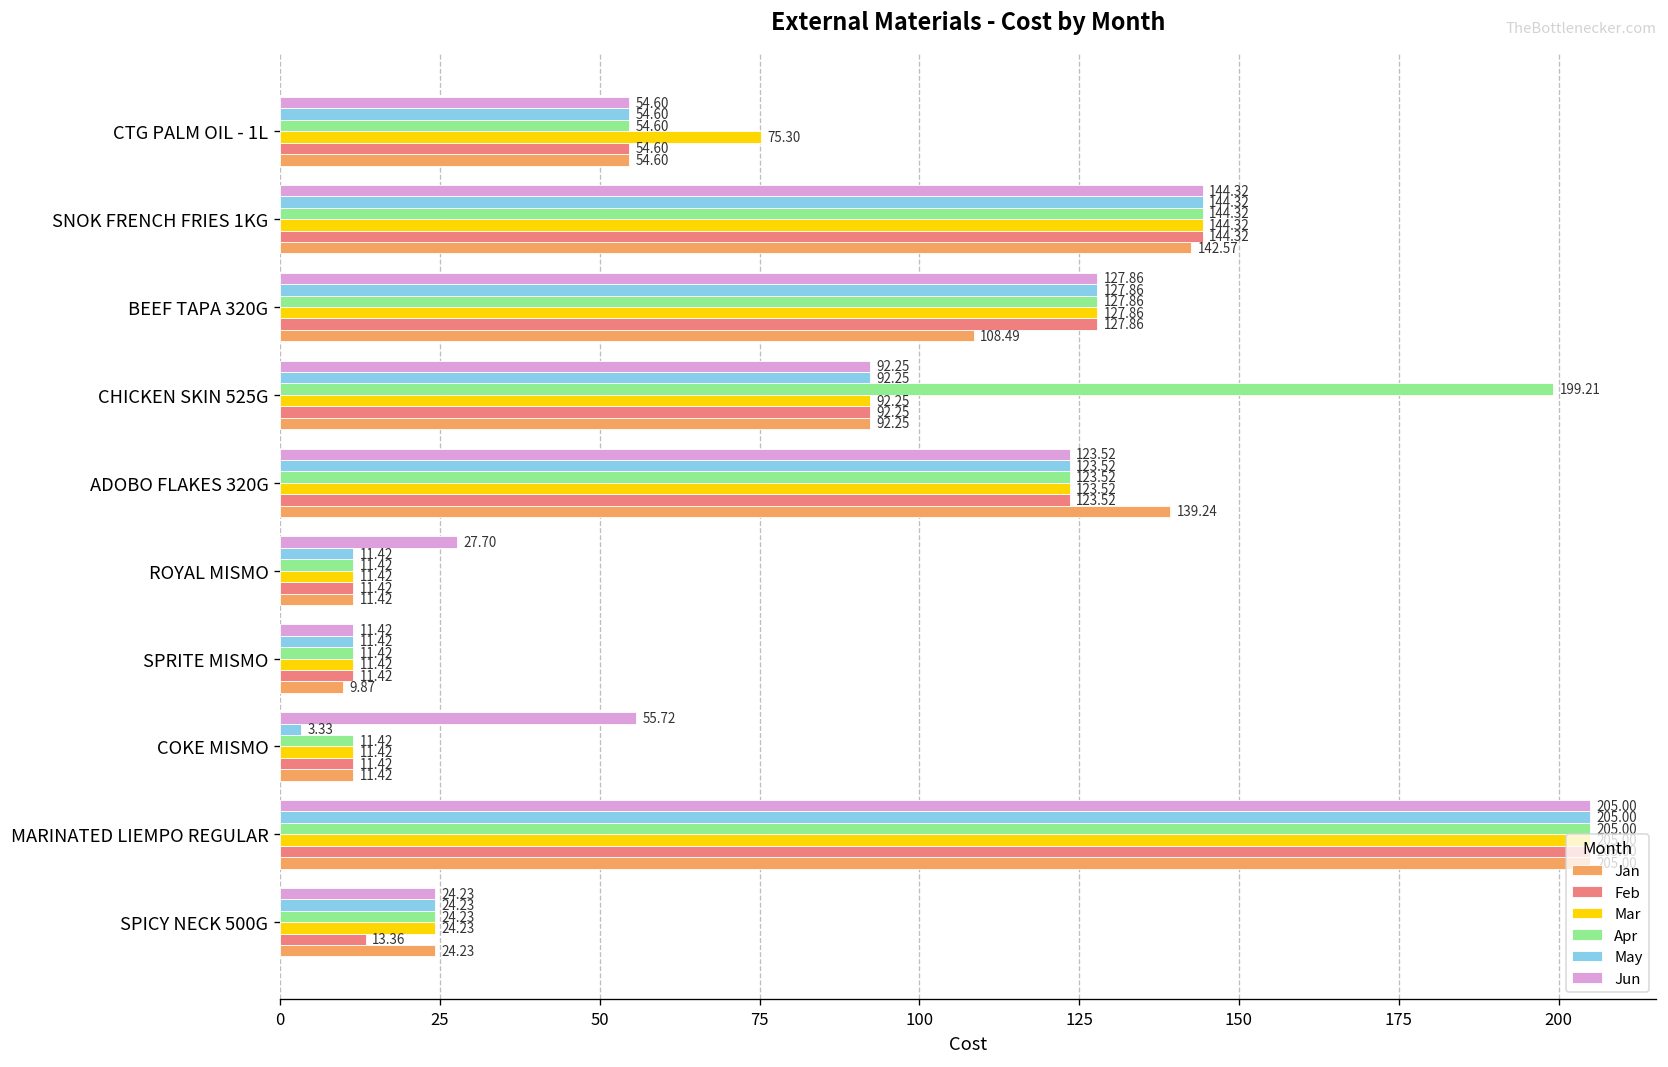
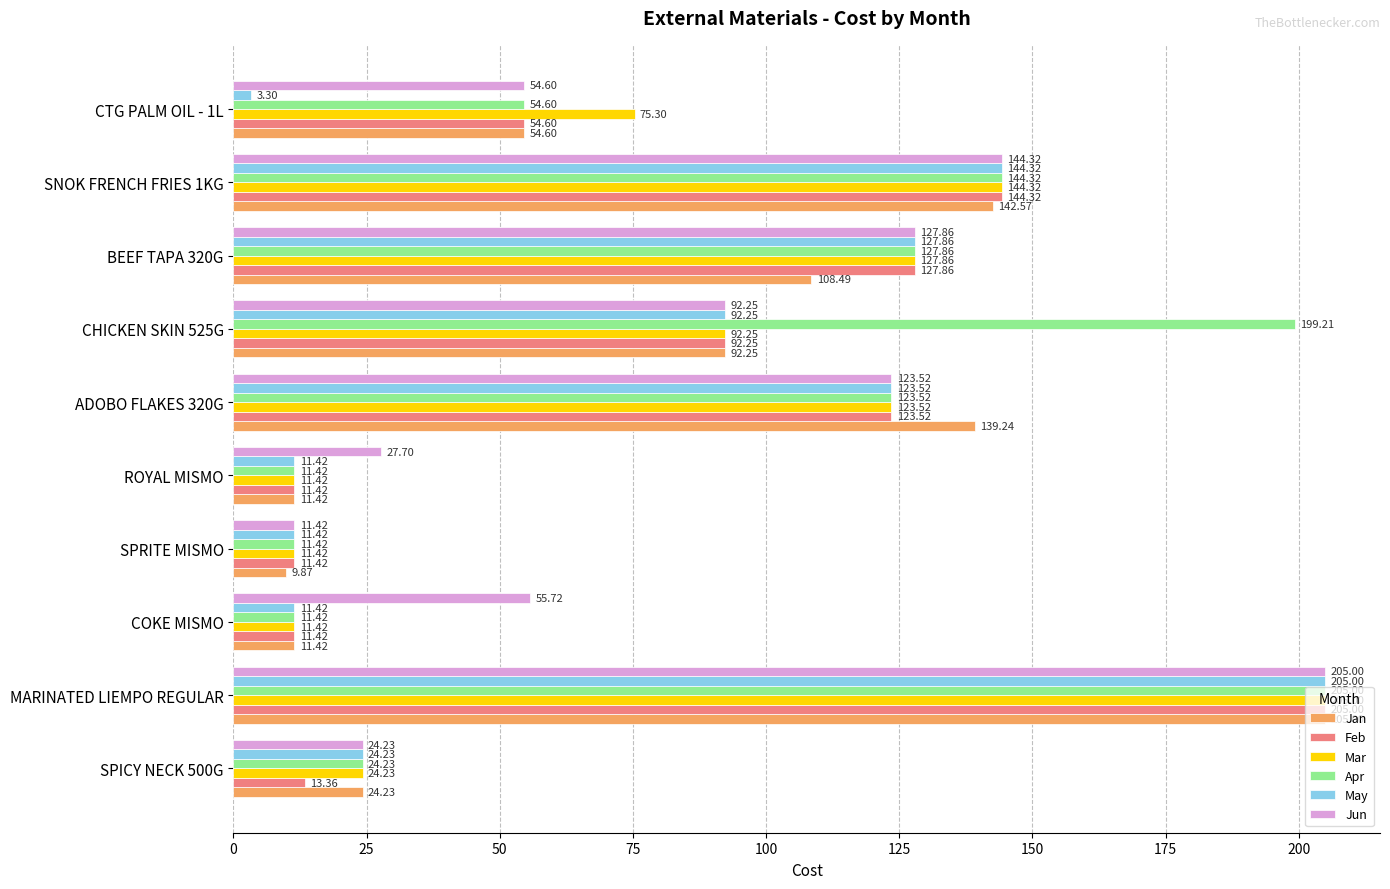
  {
    "Mar": {
      "CTG PALM OIL - 1L": 75.30,
      "SNOK FRENCH FRIES 1KG": 144.32,
      "BEEF TAPA 320G": 127.86,
      "CHICKEN SKIN 525G": 92.25,
      "ADOBO FLAKES 320G": 123.52,
      "ROYAL MISMO": 11.42,
      "SPRITE MISMO": 11.42,
      "COKE MISMO": 11.42,
      "SPICY NECK 500G": 24.23
    },
    "Apr": {
      "CTG PALM OIL - 1L": 54.60,
      "SNOK FRENCH FRIES 1KG": 144.32,
      "BEEF TAPA 320G": 127.86,
      "CHICKEN SKIN 525G": 199.21,
      "ADOBO FLAKES 320G": 123.52,
      "ROYAL MISMO": 11.42,
      "SPRITE MISMO": 11.42,
      "COKE MISMO": 11.42,
      "SPICY NECK 500G": 24.23
    },
    "May": {
-     "CTG PALM OIL - 1L": 54.60,
+     "CTG PALM OIL - 1L": 3.30,
      "SNOK FRENCH FRIES 1KG": 144.32,
      "BEEF TAPA 320G": 127.86,
      "CHICKEN SKIN 525G": 92.25,
      "ADOBO FLAKES 320G": 123.52,
      "ROYAL MISMO": 11.42,
      "SPRITE MISMO": 11.42,
-     "COKE MISMO": 3.33,
+     "COKE MISMO": 11.42,
      "MARINATED LIEMPO REGULAR": 205.00,
      "SPICY NECK 500G": 24.23
    },
    "Jun": {
      "CTG PALM OIL - 1L": 54.60,
      "SNOK FRENCH FRIES 1KG": 144.32,
      "BEEF TAPA 320G": 127.86,
      "CHICKEN SKIN 525G": 92.25,
      "ADOBO FLAKES 320G": 123.52,
      "ROYAL MISMO": 27.70,
      "SPRITE MISMO": 11.42,
      "COKE MISMO": 55.72,
      "MARINATED LIEMPO REGULAR": 205.00,
      "SPICY NECK 500G": 24.23
    }
  }
